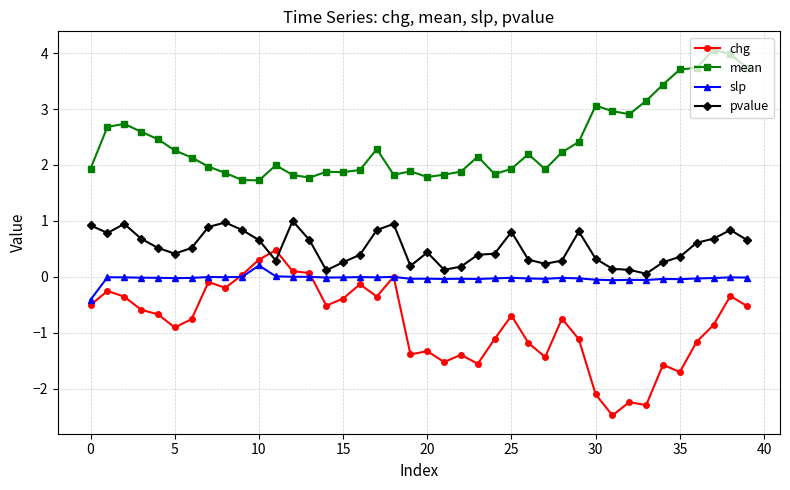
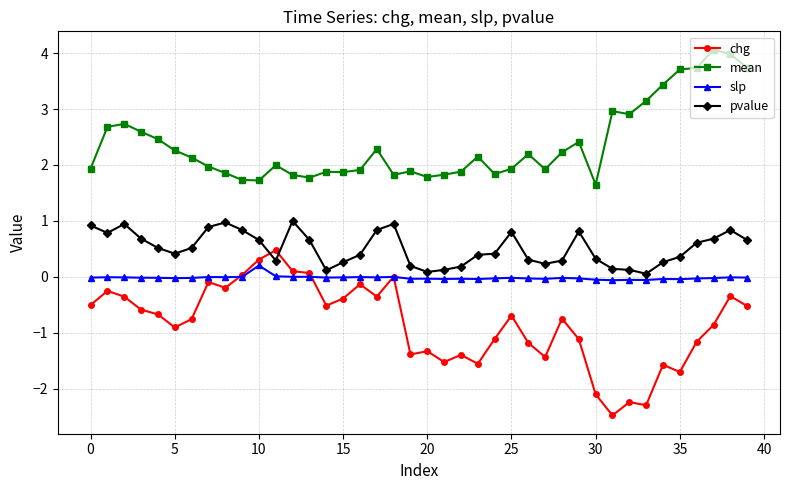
  {
    "chg": {
      "0": -0.5,
      "5": -0.9,
      "10": 0.3,
      "15": -0.4,
      "20": -1.3,
      "25": -0.7,
      "30": -2.1,
      "35": -1.7
    },
    "mean": {
      "0": 1.9,
      "5": 2.3,
      "10": 1.7,
      "15": 1.9,
      "20": 1.8,
      "25": 1.9,
-     "30": 3.1,
+     "30": 1.7,
      "35": 3.7
    },
    "slp": {
-     "0": -0.4,
+     "0": 0.0,
      "5": 0.0,
      "10": 0.2,
      "15": 0.0,
      "20": 0.0,
      "25": 0.0,
      "30": -0.1,
      "35": 0.0
    },
    "pvalue": {
      "0": 0.9,
      "5": 0.4,
      "10": 0.7,
      "15": 0.3,
-     "20": 0.4,
+     "20": 0.1,
      "25": 0.8,
      "30": 0.3,
      "35": 0.4
    }
  }
